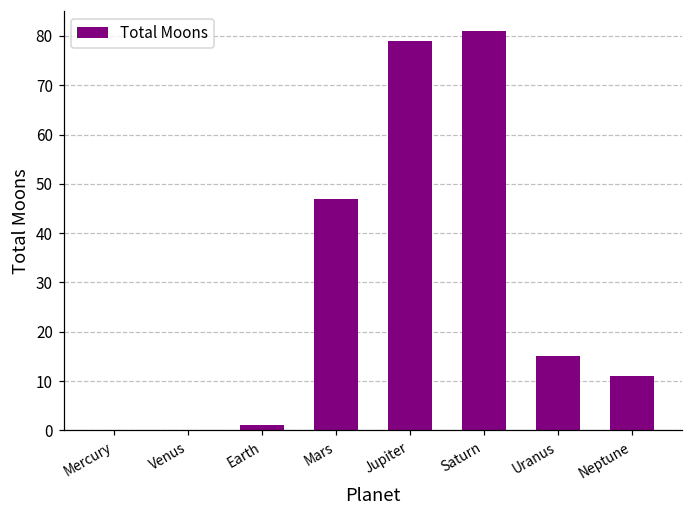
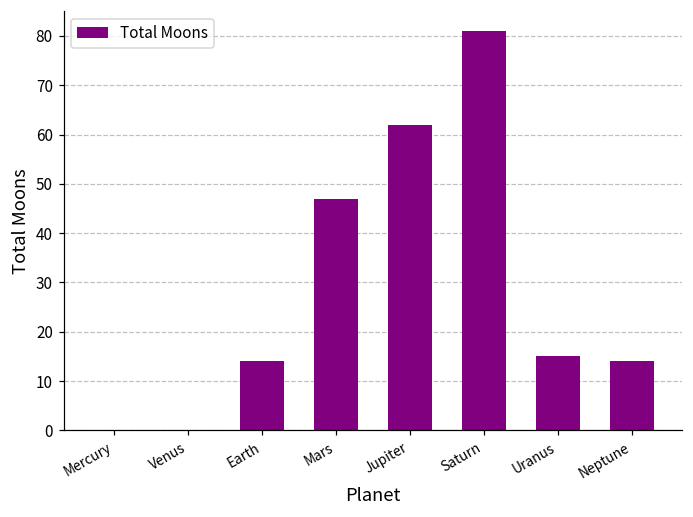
  {
    "Mercury": 0,
    "Venus": 0,
-   "Earth": 1,
+   "Earth": 14,
    "Mars": 47,
-   "Jupiter": 79,
+   "Jupiter": 62,
    "Saturn": 81,
    "Uranus": 15,
-   "Neptune": 11
+   "Neptune": 14
  }
